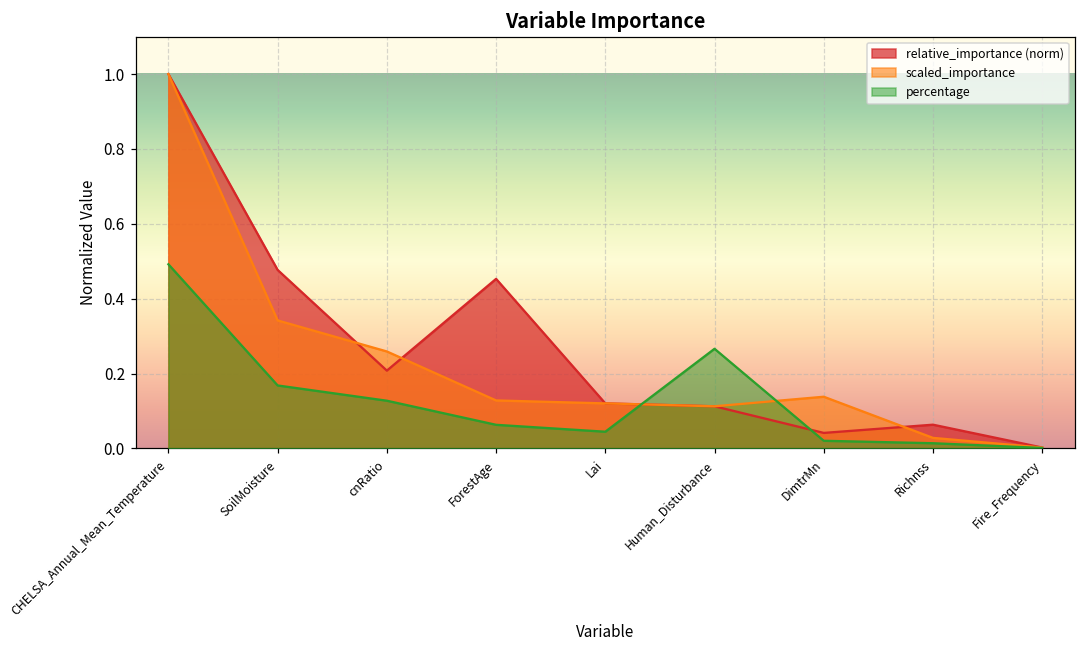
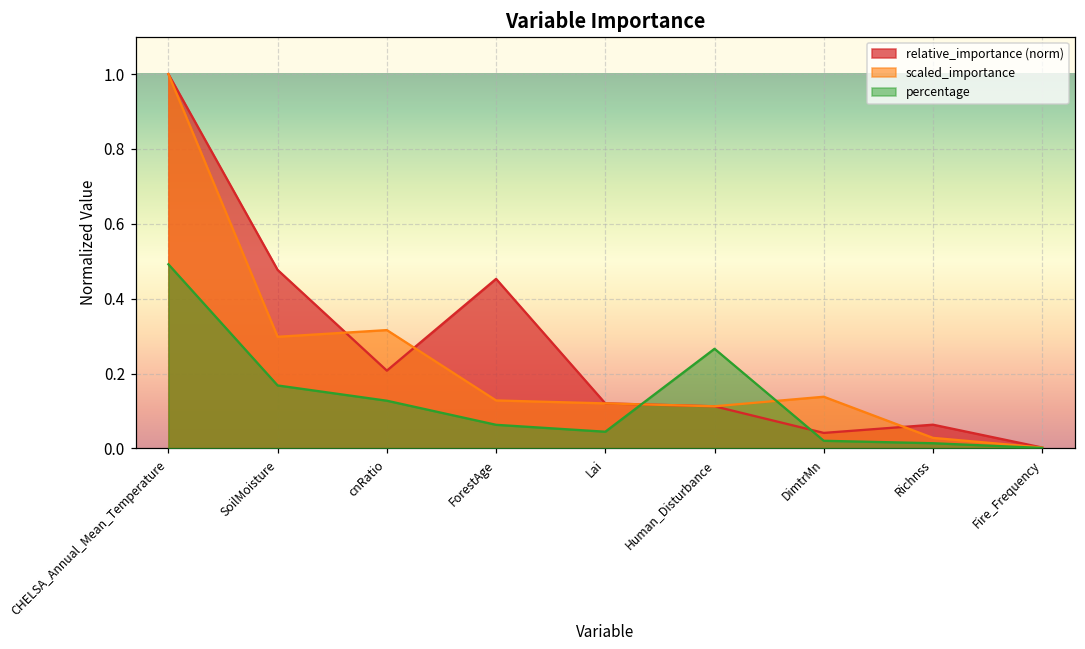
  {
    "scaled_importance": {
-     "SoilMoisture": 0.34,
-     "cnRatio": 0.26,
+     "SoilMoisture": 0.30,
+     "cnRatio": 0.32,
      "ForestAge": 0.13,
      "DimtrMn": 0.14,
      "Richnss": 0.03
    },
    "percentage": {
      "CHELSA_Annual_Mean_Temperature": 0.49,
      "SoilMoisture": 0.17,
      "cnRatio": 0.13,
      "ForestAge": 0.06,
      "Lai": 0.04,
      "Human_Disturbance": 0.27,
      "DimtrMn": 0.02,
      "Richnss": 0.01
    }
  }
